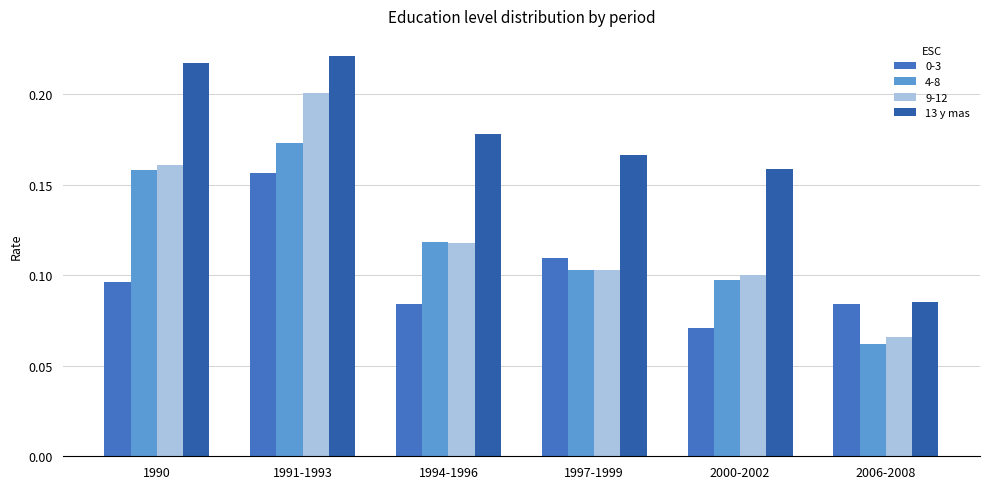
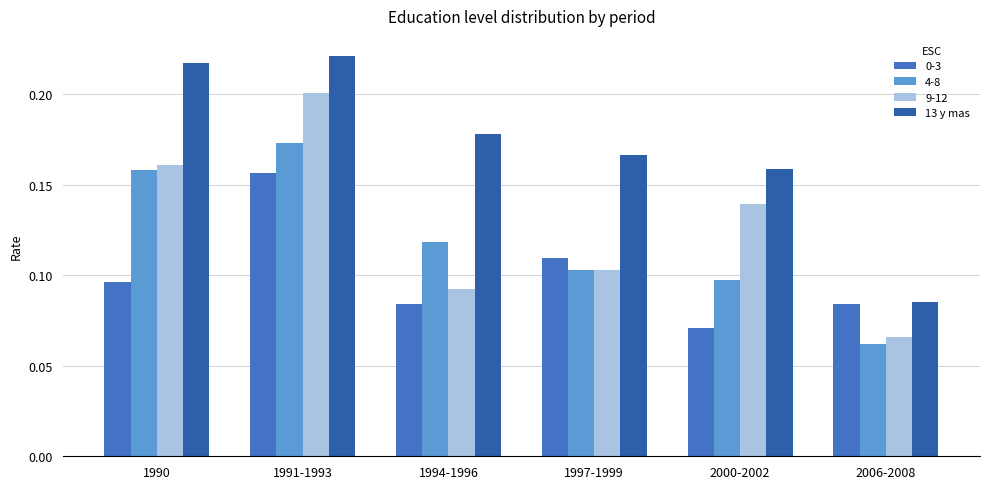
  {
    "9-12": {
      "1990": 0.161,
      "1991-1993": 0.201,
-     "1994-1996": 0.118,
+     "1994-1996": 0.093,
      "1997-1999": 0.103,
-     "2000-2002": 0.100,
+     "2000-2002": 0.139,
      "2006-2008": 0.066
    }
  }
